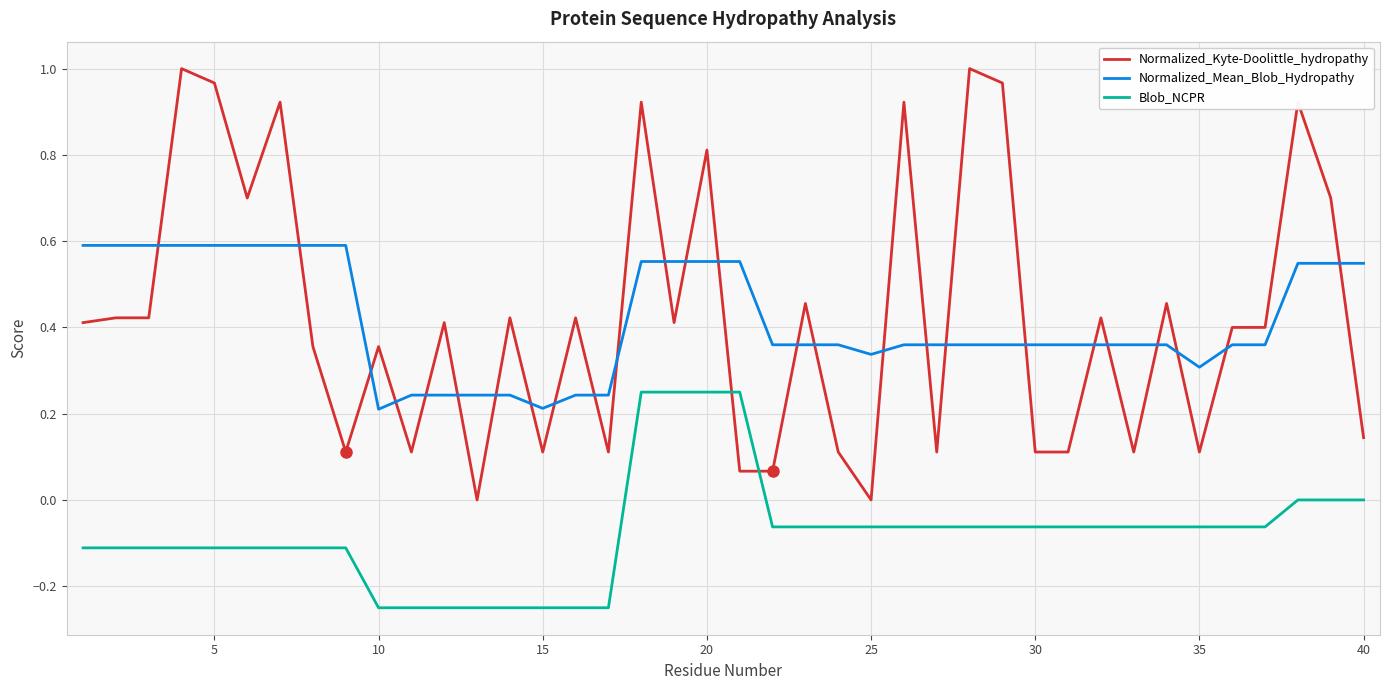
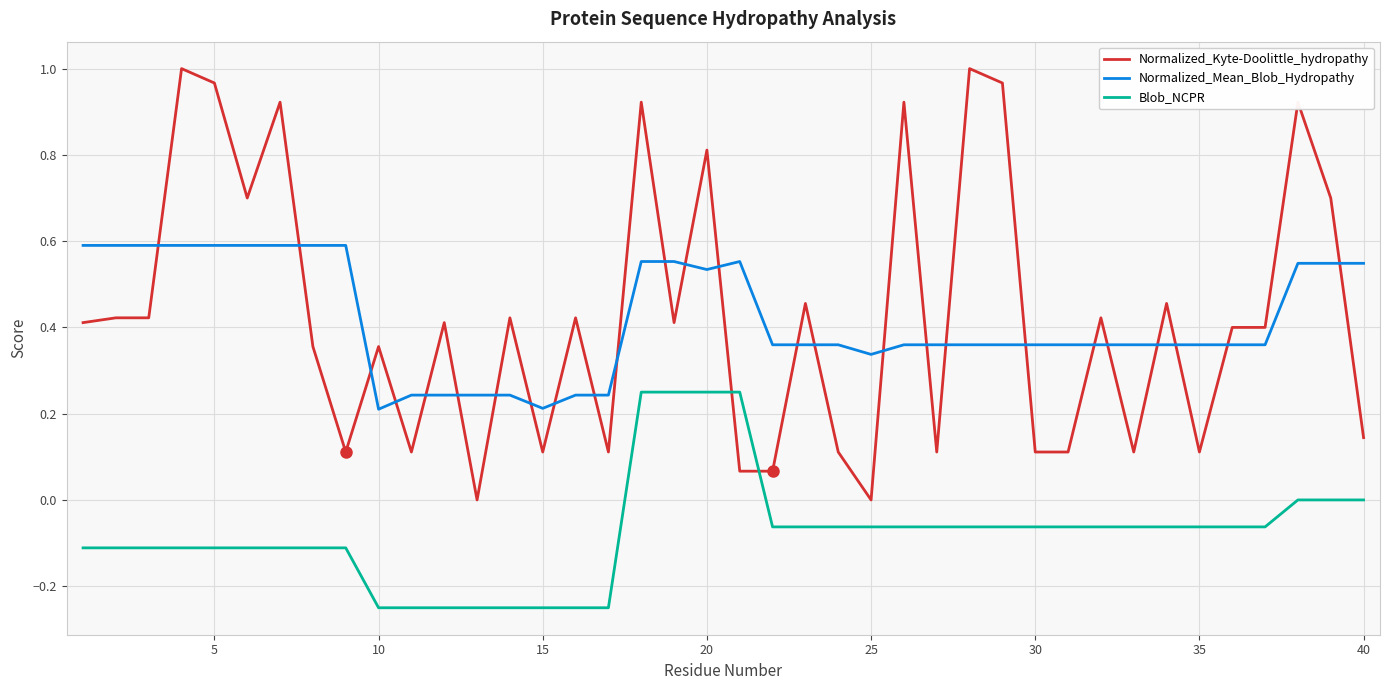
  {
    "Normalized_Mean_Blob_Hydropathy": {
      "5": 0.59,
      "10": 0.21,
      "15": 0.21,
-     "20": 0.55,
+     "20": 0.53,
      "25": 0.34,
      "30": 0.36,
-     "35": 0.31,
+     "35": 0.36,
      "40": 0.55
    },
    "Blob_NCPR": {
      "5": -0.11,
      "10": -0.25,
      "15": -0.25,
      "20": 0.25,
      "25": -0.06,
      "30": -0.06,
      "35": -0.06,
      "40": 0.00
    }
  }
